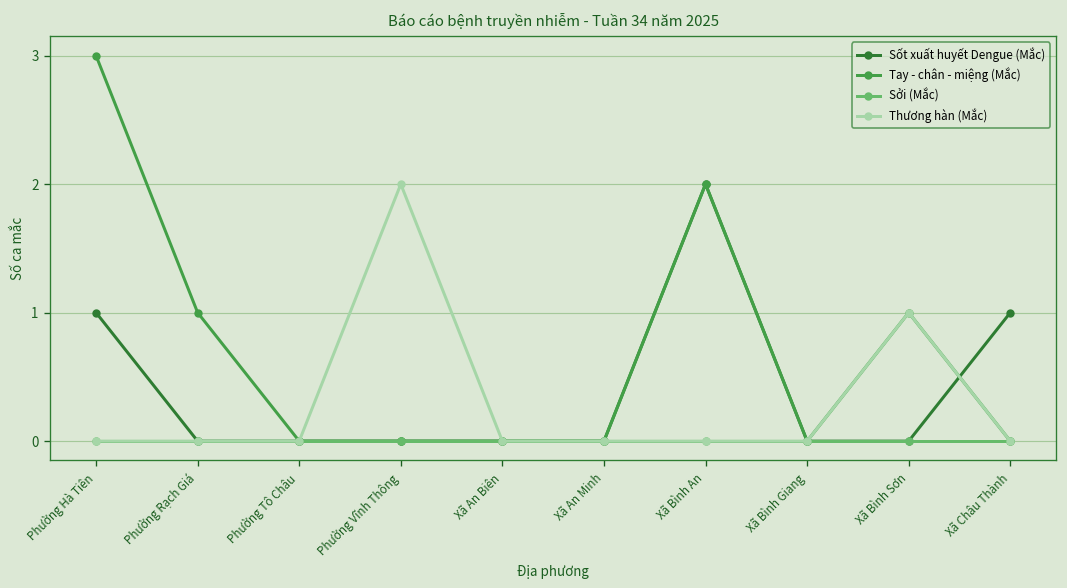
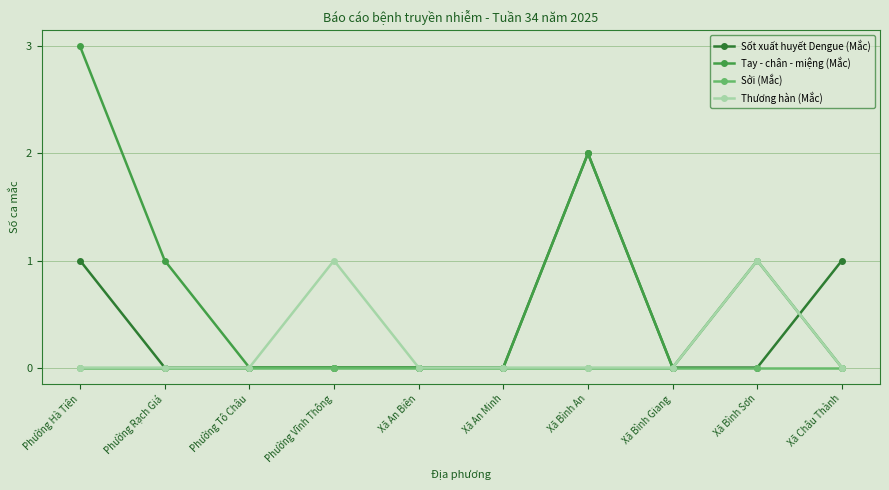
  {
    "Thương hàn (Mắc)": {
-     "Phường Vĩnh Thông": 2
+     "Phường Vĩnh Thông": 1
    }
  }
